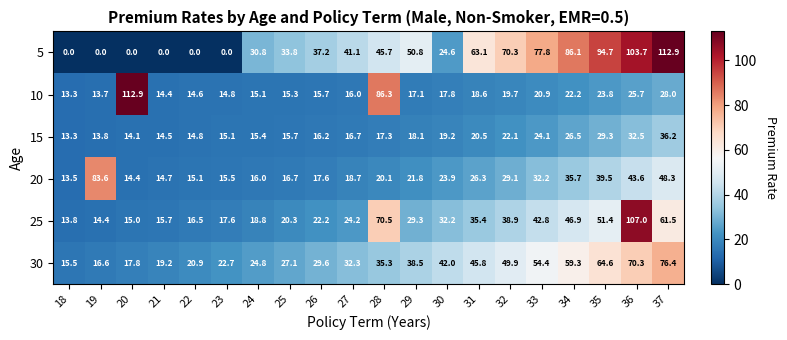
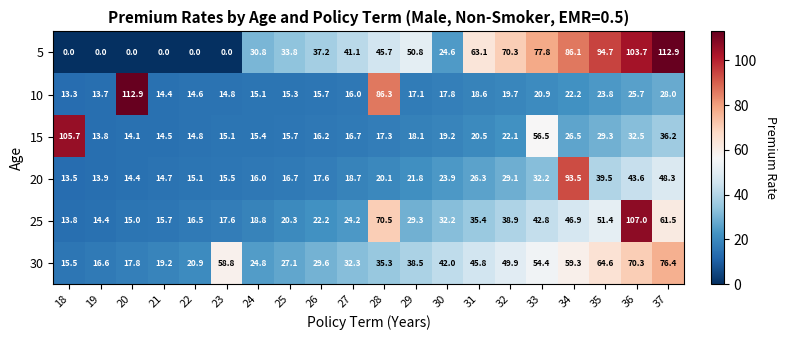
  {
    "5": {
      "18": 0.0,
      "19": 0.0,
      "20": 0.0,
      "21": 0.0,
      "22": 0.0,
      "23": 0.0,
      "24": 30.8,
      "25": 33.8,
      "26": 37.2,
      "27": 41.1,
      "28": 45.7,
      "29": 50.8,
      "30": 24.6,
      "31": 63.1,
      "32": 70.3,
      "33": 77.8,
      "34": 86.1,
      "35": 94.7,
      "36": 103.7,
      "37": 112.9
    },
    "10": {
      "18": 13.3,
      "19": 13.7,
      "20": 112.9,
      "21": 14.4,
      "22": 14.6,
      "23": 14.8,
      "24": 15.1,
      "25": 15.3,
      "26": 15.7,
      "27": 16.0,
      "28": 86.3,
      "29": 17.1,
      "30": 17.8,
      "31": 18.6,
      "32": 19.7,
      "33": 20.9,
      "34": 22.2,
      "35": 23.8,
      "36": 25.7,
      "37": 28.0
    },
    "15": {
-     "18": 13.3,
+     "18": 105.7,
      "19": 13.8,
      "20": 14.1,
      "21": 14.5,
      "22": 14.8,
      "23": 15.1,
      "24": 15.4,
      "25": 15.7,
      "26": 16.2,
      "27": 16.7,
      "28": 17.3,
      "29": 18.1,
      "30": 19.2,
      "31": 20.5,
      "32": 22.1,
-     "33": 24.1,
+     "33": 56.5,
      "34": 26.5,
      "35": 29.3,
      "36": 32.5,
      "37": 36.2
    },
    "20": {
      "18": 13.5,
-     "19": 83.6,
+     "19": 13.9,
      "20": 14.4,
      "21": 14.7,
      "22": 15.1,
      "23": 15.5,
      "24": 16.0,
      "25": 16.7,
      "26": 17.6,
      "27": 18.7,
      "28": 20.1,
      "29": 21.8,
      "30": 23.9,
      "31": 26.3,
      "32": 29.1,
      "33": 32.2,
-     "34": 35.7,
+     "34": 93.5,
      "35": 39.5,
      "36": 43.6,
      "37": 48.3
    },
    "25": {
      "18": 13.8,
      "19": 14.4,
      "20": 15.0,
      "21": 15.7,
      "22": 16.5,
      "23": 17.6,
      "24": 18.8,
      "25": 20.3,
      "26": 22.2,
      "27": 24.2,
      "28": 70.5,
      "29": 29.3,
      "30": 32.2,
      "31": 35.4,
      "32": 38.9,
      "33": 42.8,
      "34": 46.9,
      "35": 51.4,
      "36": 107.0,
      "37": 61.5
    },
    "30": {
      "18": 15.5,
      "19": 16.6,
      "20": 17.8,
      "21": 19.2,
      "22": 20.9,
-     "23": 22.7,
+     "23": 58.8,
      "24": 24.8,
      "25": 27.1,
      "26": 29.6,
      "27": 32.3,
      "28": 35.3,
      "29": 38.5,
      "30": 42.0,
      "31": 45.8,
      "32": 49.9,
      "33": 54.4,
      "34": 59.3,
      "35": 64.6,
      "36": 70.3,
      "37": 76.4
    }
  }
